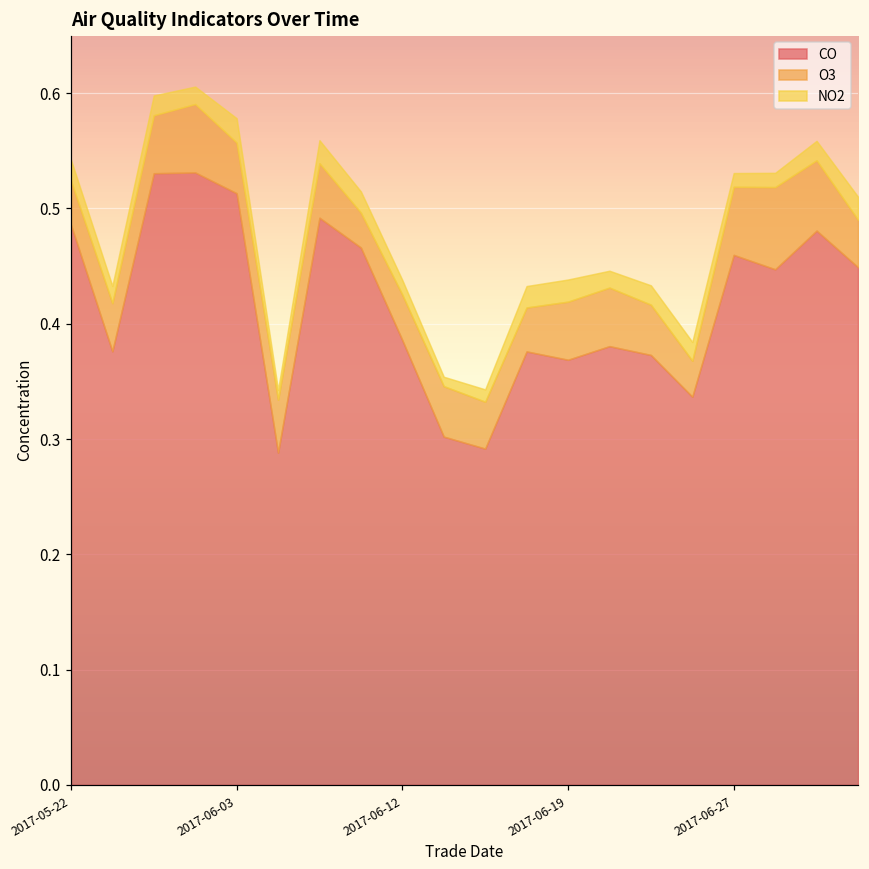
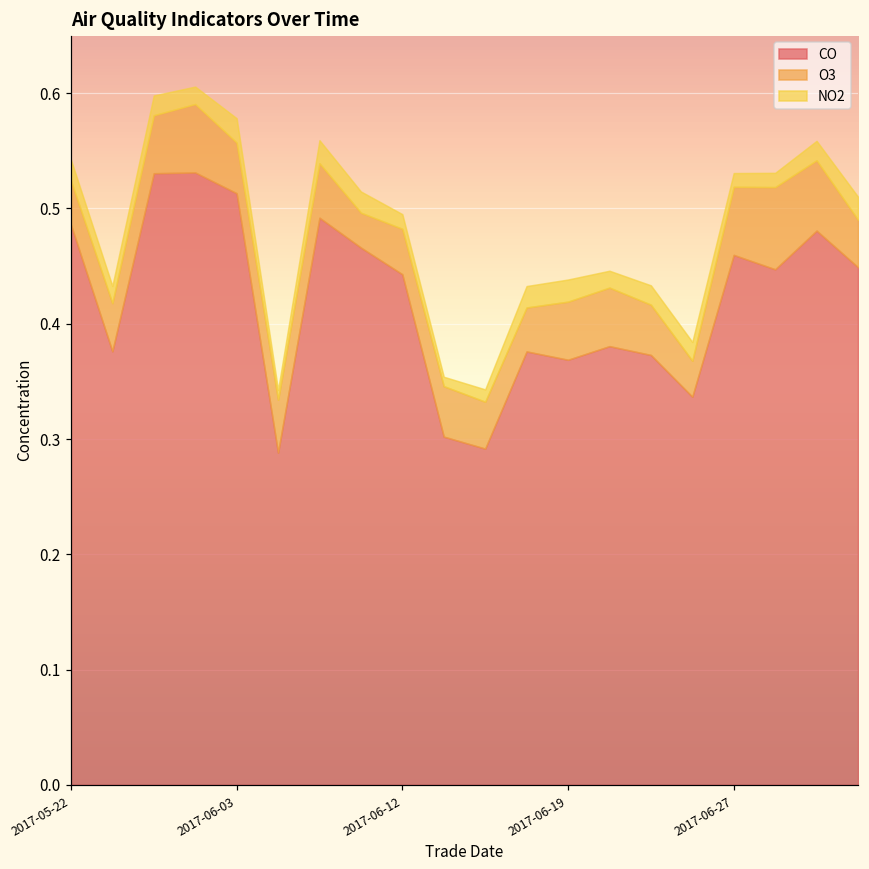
  {
    "CO": {
      "2017-05-22": 0.486,
      "2017-06-03": 0.513,
-     "2017-06-12": 0.386,
+     "2017-06-12": 0.443,
      "2017-06-19": 0.369,
      "2017-06-27": 0.460
    }
  }
